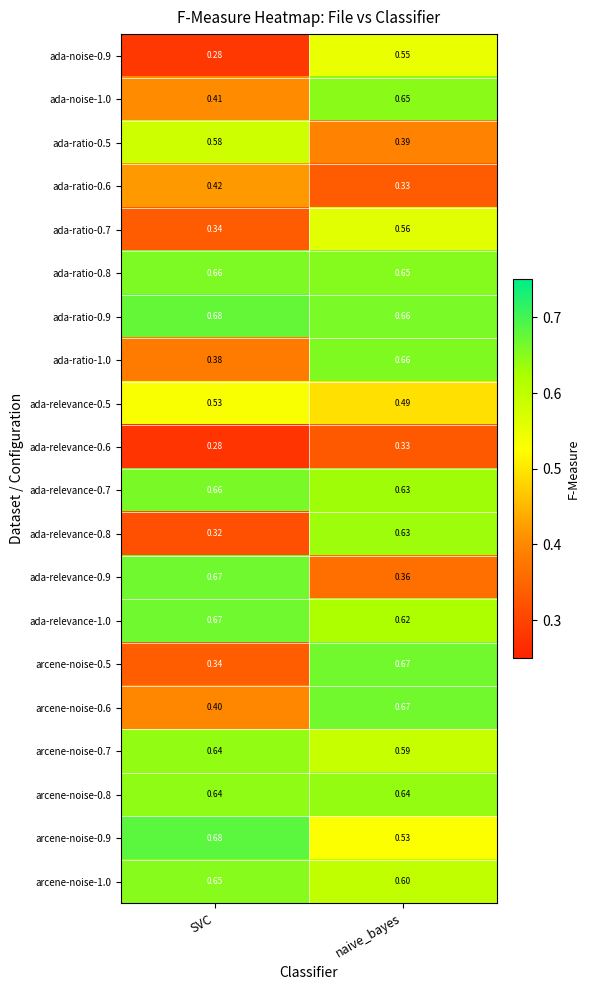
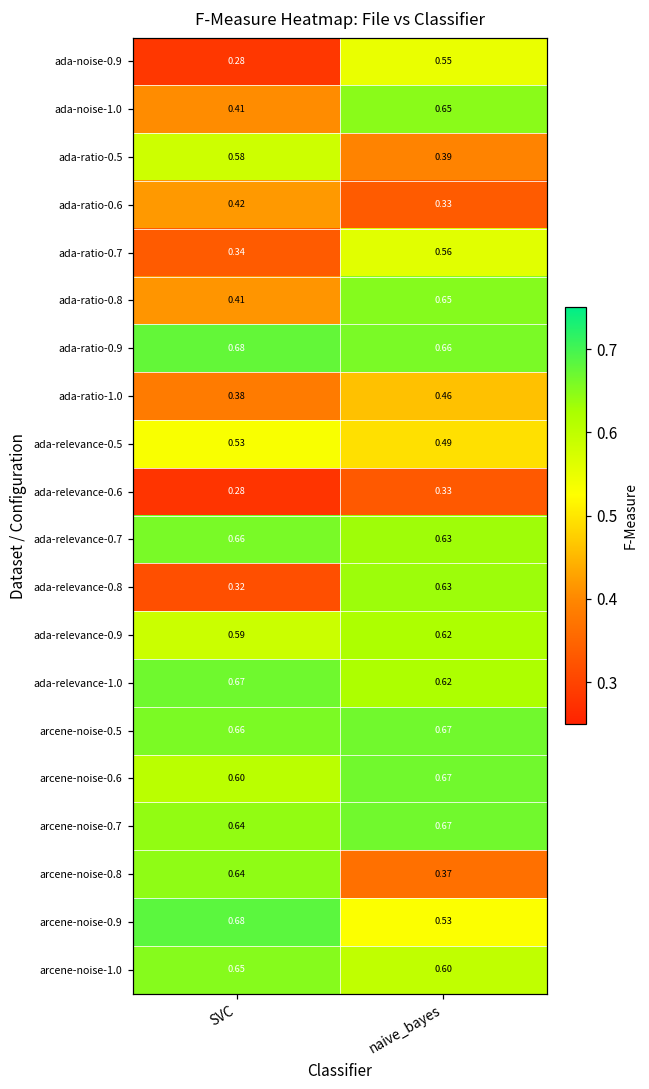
  {
    "ada-noise-0.9": {
      "SVC": 0.28,
      "naive_bayes": 0.55
    },
    "ada-noise-1.0": {
      "SVC": 0.41,
      "naive_bayes": 0.65
    },
    "ada-ratio-0.5": {
      "SVC": 0.58,
      "naive_bayes": 0.39
    },
    "ada-ratio-0.6": {
      "SVC": 0.42,
      "naive_bayes": 0.33
    },
    "ada-ratio-0.7": {
      "SVC": 0.34,
      "naive_bayes": 0.56
    },
    "ada-ratio-0.8": {
-     "SVC": 0.66,
+     "SVC": 0.41,
      "naive_bayes": 0.65
    },
    "ada-ratio-0.9": {
      "SVC": 0.68,
      "naive_bayes": 0.66
    },
    "ada-ratio-1.0": {
      "SVC": 0.38,
-     "naive_bayes": 0.66
+     "naive_bayes": 0.46
    },
    "ada-relevance-0.5": {
      "SVC": 0.53,
      "naive_bayes": 0.49
    },
    "ada-relevance-0.6": {
      "SVC": 0.28,
      "naive_bayes": 0.33
    },
    "ada-relevance-0.7": {
      "SVC": 0.66,
      "naive_bayes": 0.63
    },
    "ada-relevance-0.8": {
      "SVC": 0.32,
      "naive_bayes": 0.63
    },
    "ada-relevance-0.9": {
-     "SVC": 0.67,
-     "naive_bayes": 0.36
+     "SVC": 0.59,
+     "naive_bayes": 0.62
    },
    "ada-relevance-1.0": {
      "SVC": 0.67,
      "naive_bayes": 0.62
    },
    "arcene-noise-0.5": {
-     "SVC": 0.34,
+     "SVC": 0.66,
      "naive_bayes": 0.67
    },
    "arcene-noise-0.6": {
-     "SVC": 0.40,
+     "SVC": 0.60,
      "naive_bayes": 0.67
    },
    "arcene-noise-0.7": {
      "SVC": 0.64,
-     "naive_bayes": 0.59
+     "naive_bayes": 0.67
    },
    "arcene-noise-0.8": {
      "SVC": 0.64,
-     "naive_bayes": 0.64
+     "naive_bayes": 0.37
    },
    "arcene-noise-0.9": {
      "SVC": 0.68,
      "naive_bayes": 0.53
    },
    "arcene-noise-1.0": {
      "SVC": 0.65,
      "naive_bayes": 0.60
    }
  }
